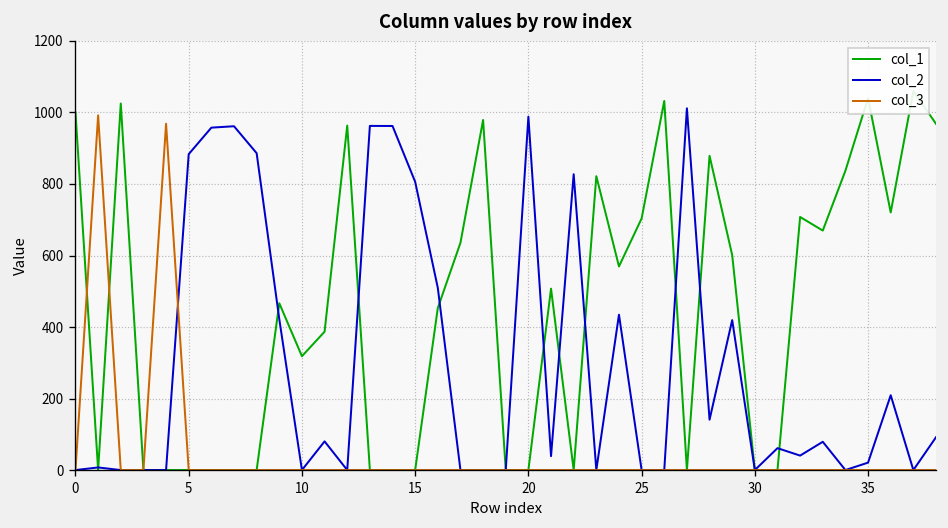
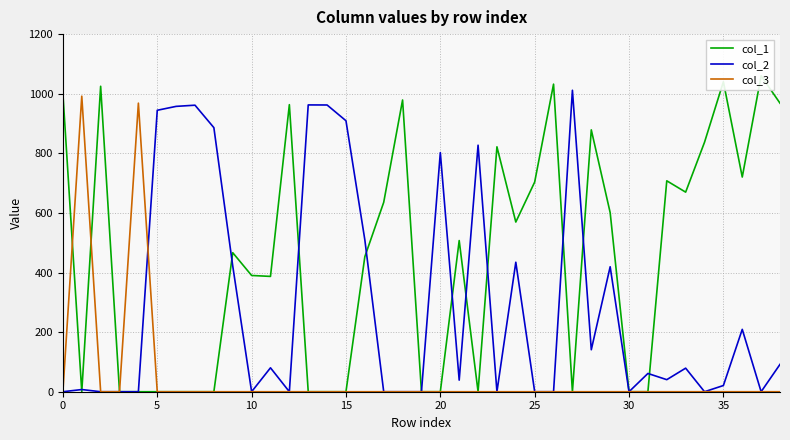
  {
    "col_1": {
      "0": 1000,
-     "10": 320,
+     "10": 390,
      "25": 700
    },
    "col_2": {
-     "5": 880,
-     "15": 810,
-     "20": 990,
+     "5": 940,
+     "15": 910,
+     "20": 800,
      "35": 20
    },
    "col_3": {
      "35": 0
    }
  }
